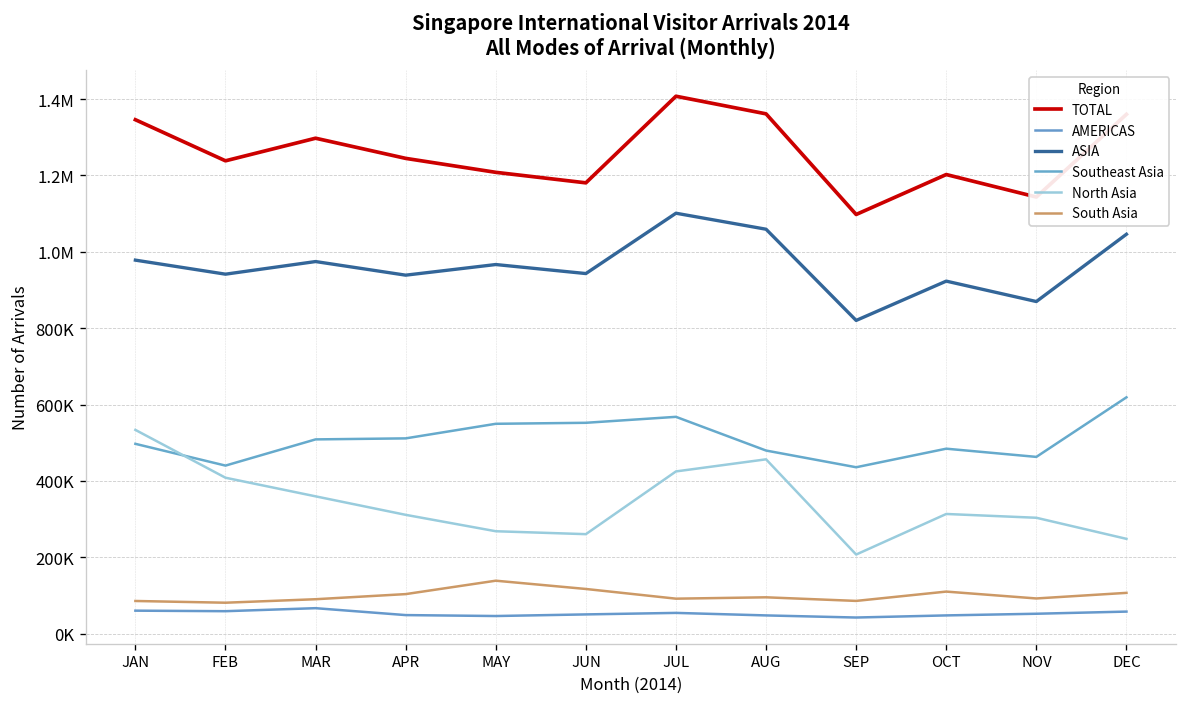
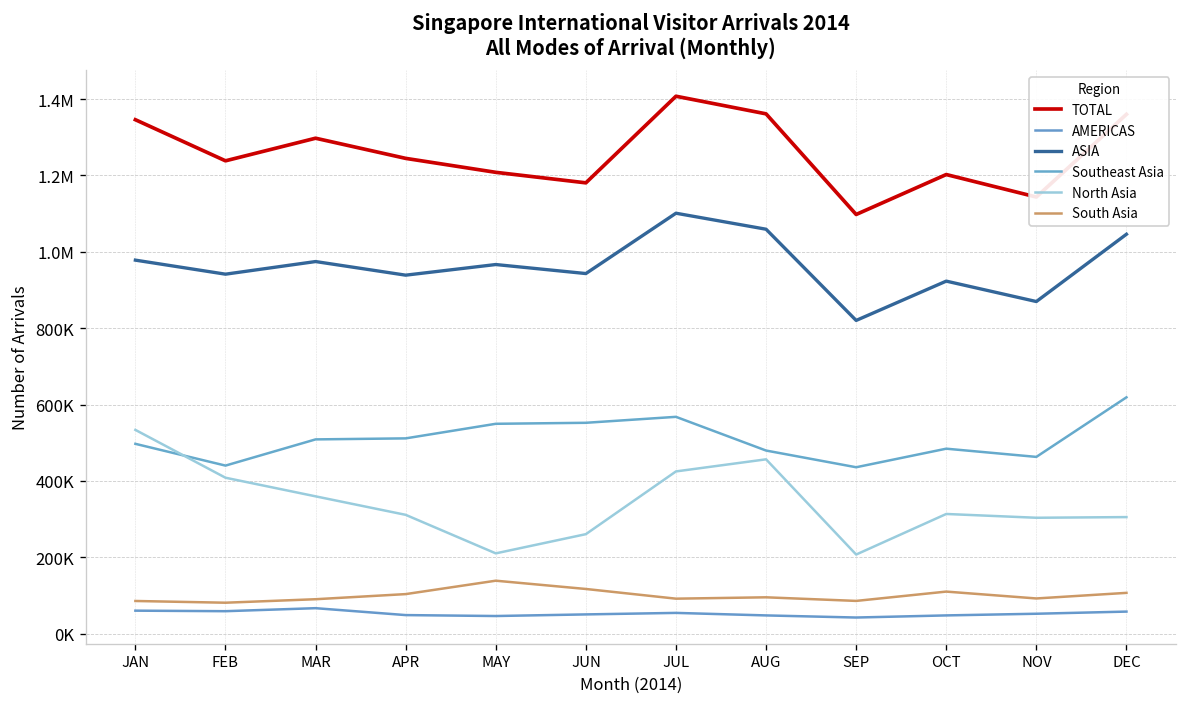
  {
    "TOTAL": {
      "JAN": 1350000,
      "FEB": 1240000,
      "MAR": 1300000,
      "APR": 1240000,
      "MAY": 1210000,
      "JUN": 1180000,
      "JUL": 1410000,
      "AUG": 1360000,
      "SEP": 1100000,
      "OCT": 1200000
    },
    "ASIA": {
      "JAN": 980000,
      "FEB": 940000,
      "MAR": 970000,
      "APR": 940000,
      "MAY": 970000,
      "JUN": 940000,
      "JUL": 1100000,
      "AUG": 1060000,
      "SEP": 820000,
      "OCT": 920000,
      "NOV": 870000,
      "DEC": 1050000
    },
    "North Asia": {
      "JAN": 530000,
      "FEB": 410000,
      "MAR": 360000,
      "APR": 310000,
-     "MAY": 270000,
+     "MAY": 210000,
      "JUN": 260000,
      "JUL": 420000,
      "AUG": 460000,
      "SEP": 210000,
      "OCT": 310000,
      "NOV": 300000,
-     "DEC": 250000
+     "DEC": 310000
    },
    "South Asia": {
      "JAN": 90000,
      "FEB": 80000,
      "MAR": 90000,
      "APR": 100000,
      "MAY": 140000,
      "JUN": 120000,
      "JUL": 90000,
      "AUG": 100000,
      "SEP": 90000,
      "OCT": 110000,
      "NOV": 90000,
      "DEC": 110000
    }
  }
